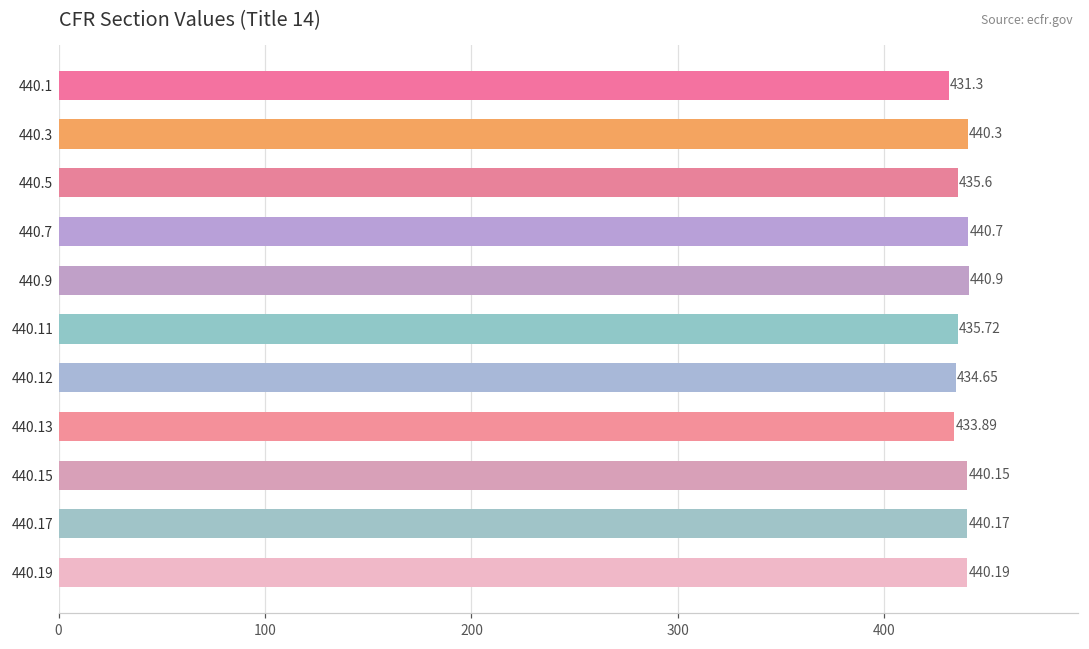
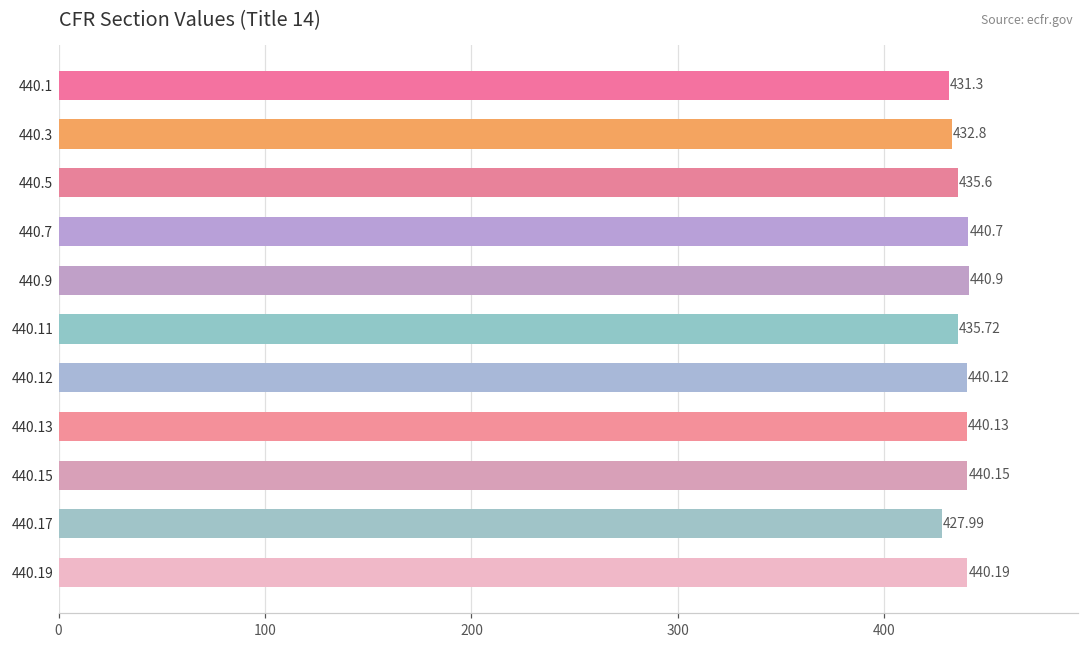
  {
    "440.1": 431.3,
-   "440.3": 440.3,
+   "440.3": 432.8,
    "440.5": 435.6,
    "440.7": 440.7,
    "440.9": 440.9,
    "440.11": 435.72,
-   "440.12": 434.65,
-   "440.13": 433.89,
+   "440.12": 440.12,
+   "440.13": 440.13,
    "440.15": 440.15,
-   "440.17": 440.17,
+   "440.17": 427.99,
    "440.19": 440.19
  }
